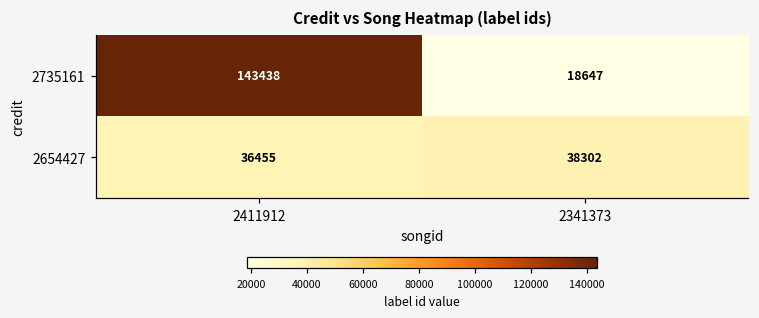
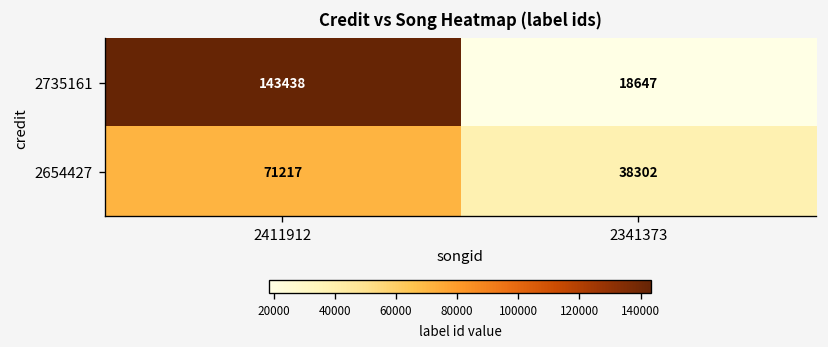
  {
    "2735161": {
      "2411912": 143438,
      "2341373": 18647
    },
    "2654427": {
-     "2411912": 36455,
+     "2411912": 71217,
      "2341373": 38302
    }
  }
